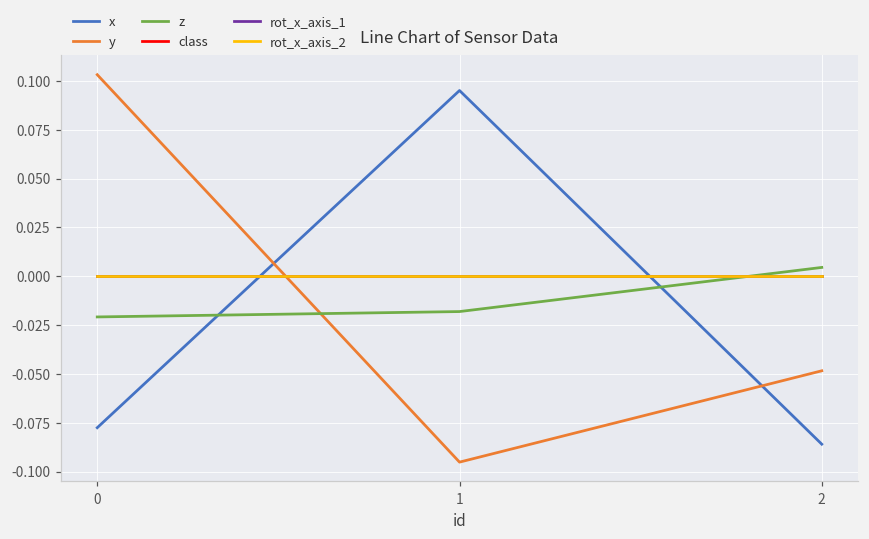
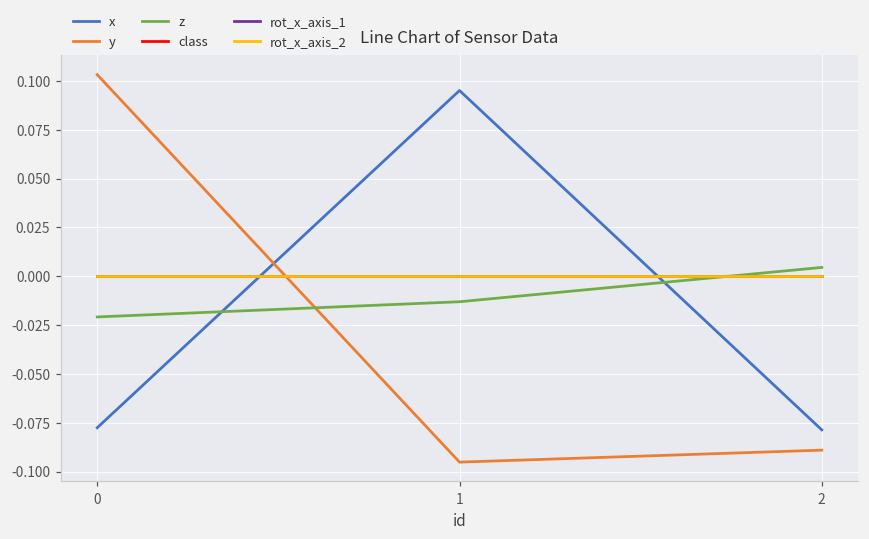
  {
    "x": {
      "0": -0.078,
      "1": 0.095,
-     "2": -0.086
+     "2": -0.079
    },
    "y": {
      "0": 0.103,
      "1": -0.095,
-     "2": -0.048
+     "2": -0.089
    },
    "z": {
      "0": -0.021,
-     "1": -0.018,
+     "1": -0.013,
      "2": 0.005
    },
    "rot_x_axis_2": {
      "0": 0.000,
      "1": 0.000,
      "2": 0.000
    }
  }
